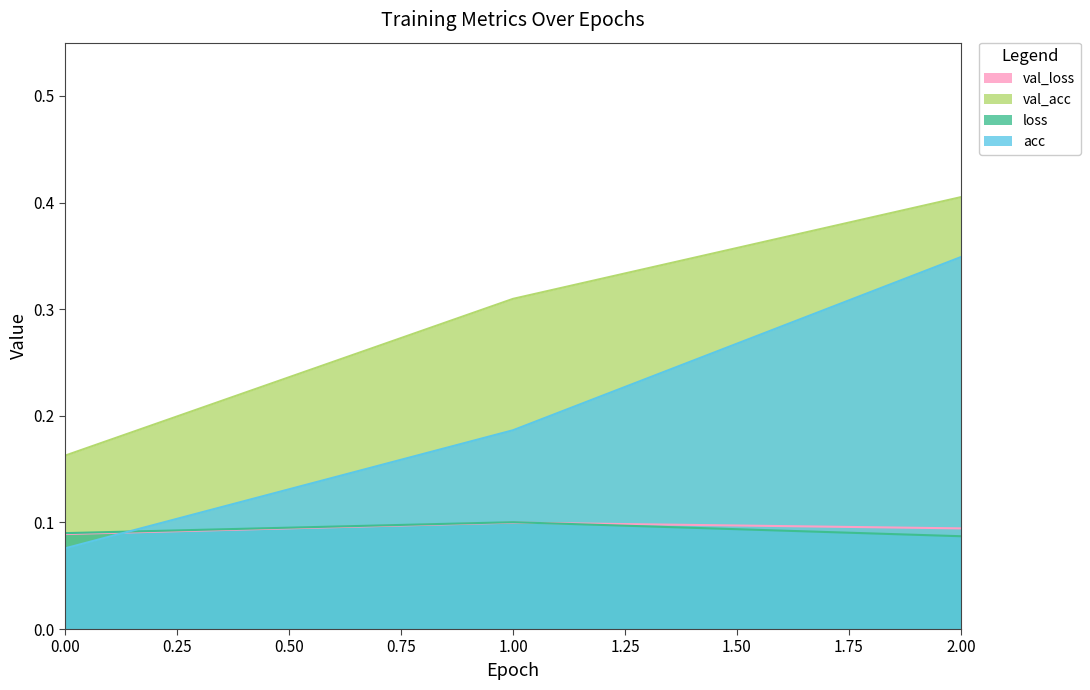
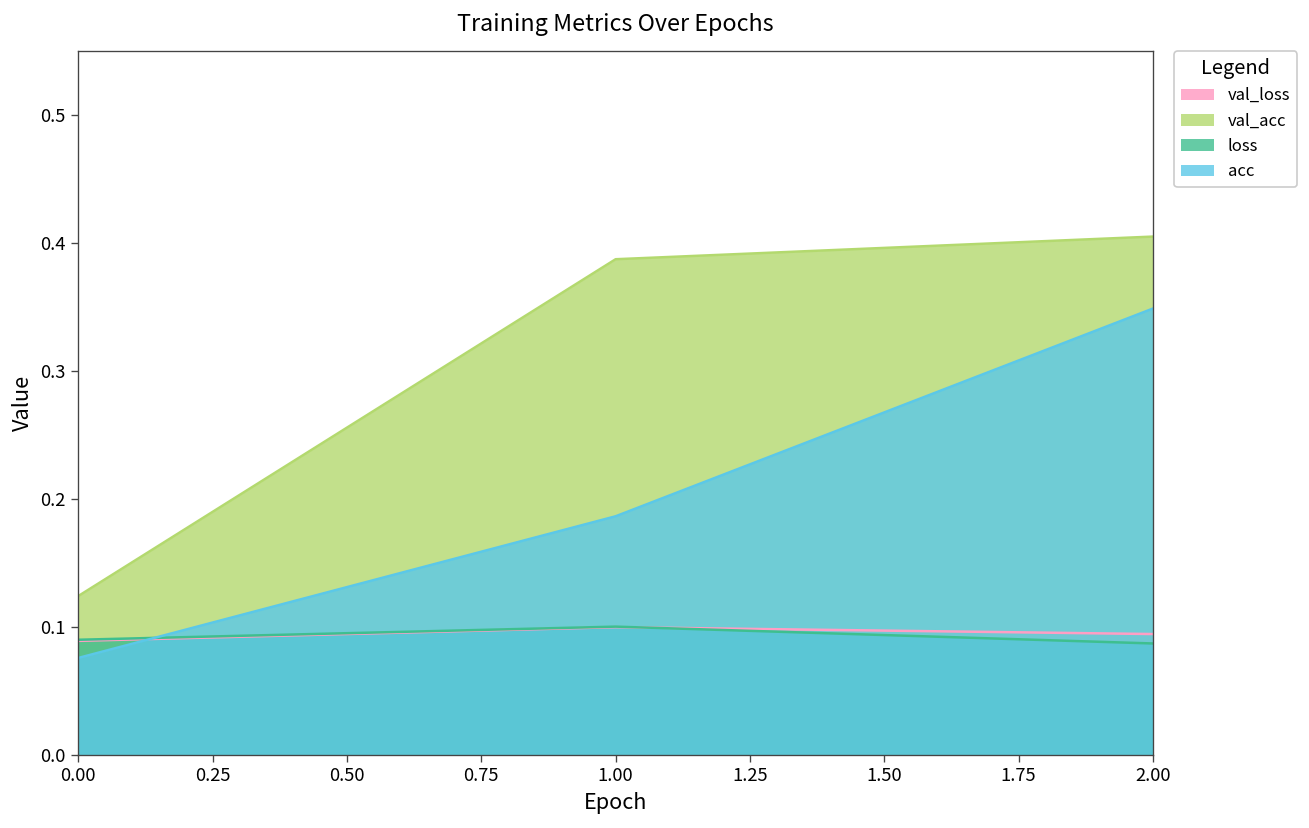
  {
    "val_loss": {
      "2.00": 0.094
    },
    "val_acc": {
-     "0.00": 0.163,
-     "1.00": 0.310,
+     "0.00": 0.124,
+     "1.00": 0.387,
      "2.00": 0.405
    },
    "loss": {
      "2.00": 0.087
    },
    "acc": {
      "0.00": 0.076,
      "1.00": 0.186,
      "2.00": 0.349
    }
  }
